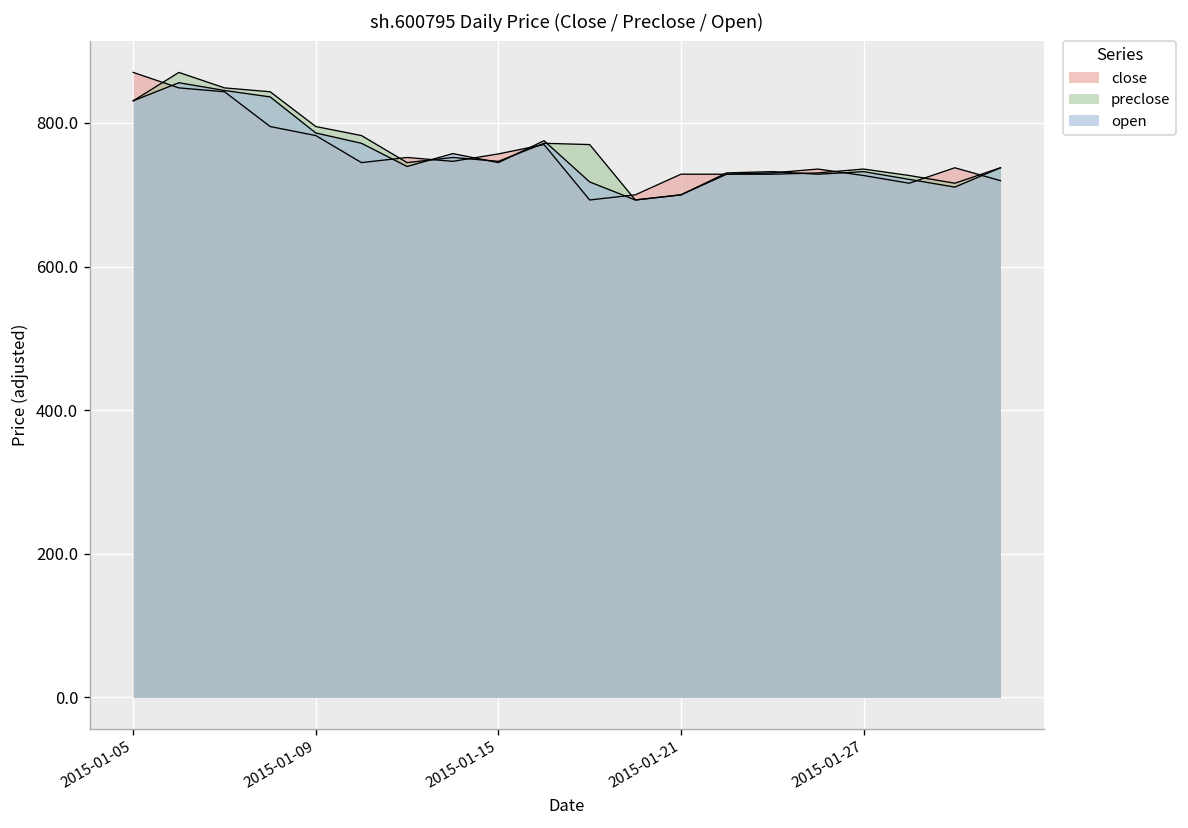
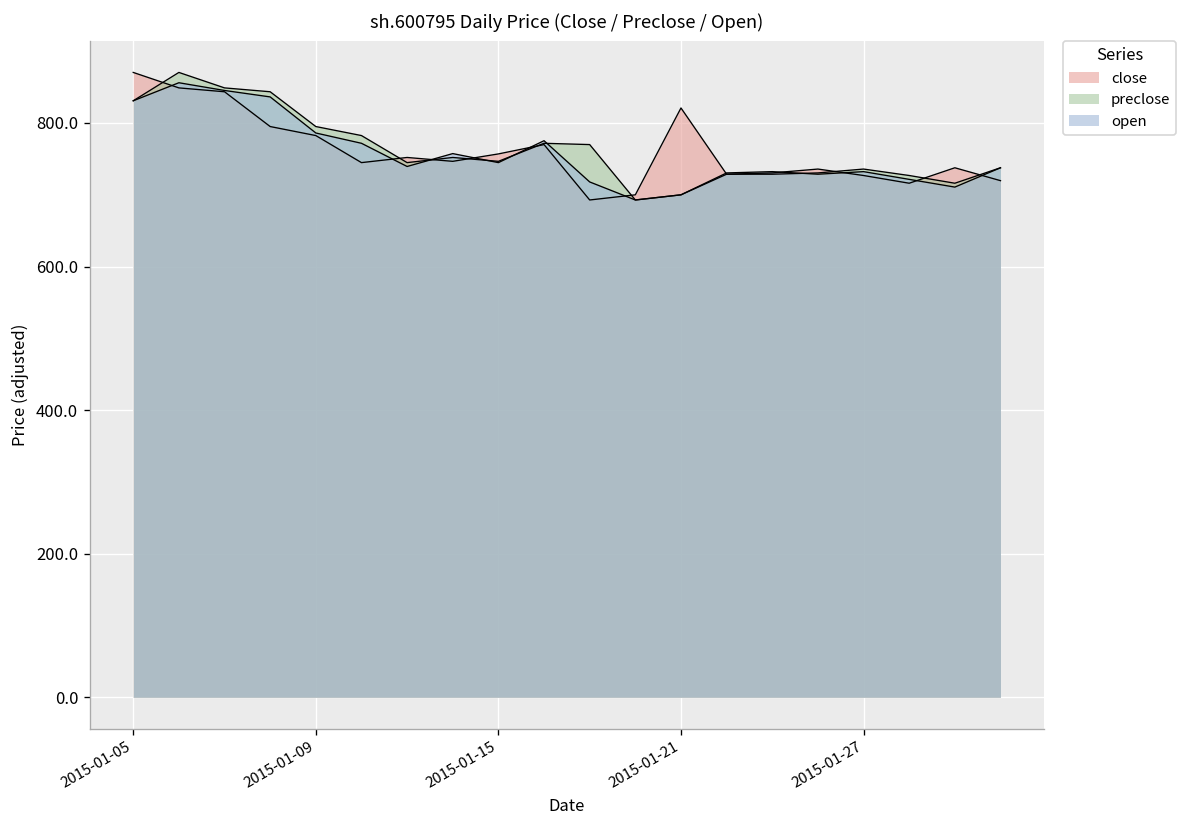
  {
    "close": {
      "2015-01-05": 870,
      "2015-01-15": 760,
-     "2015-01-21": 730,
+     "2015-01-21": 820,
      "2015-01-27": 730
    }
  }
